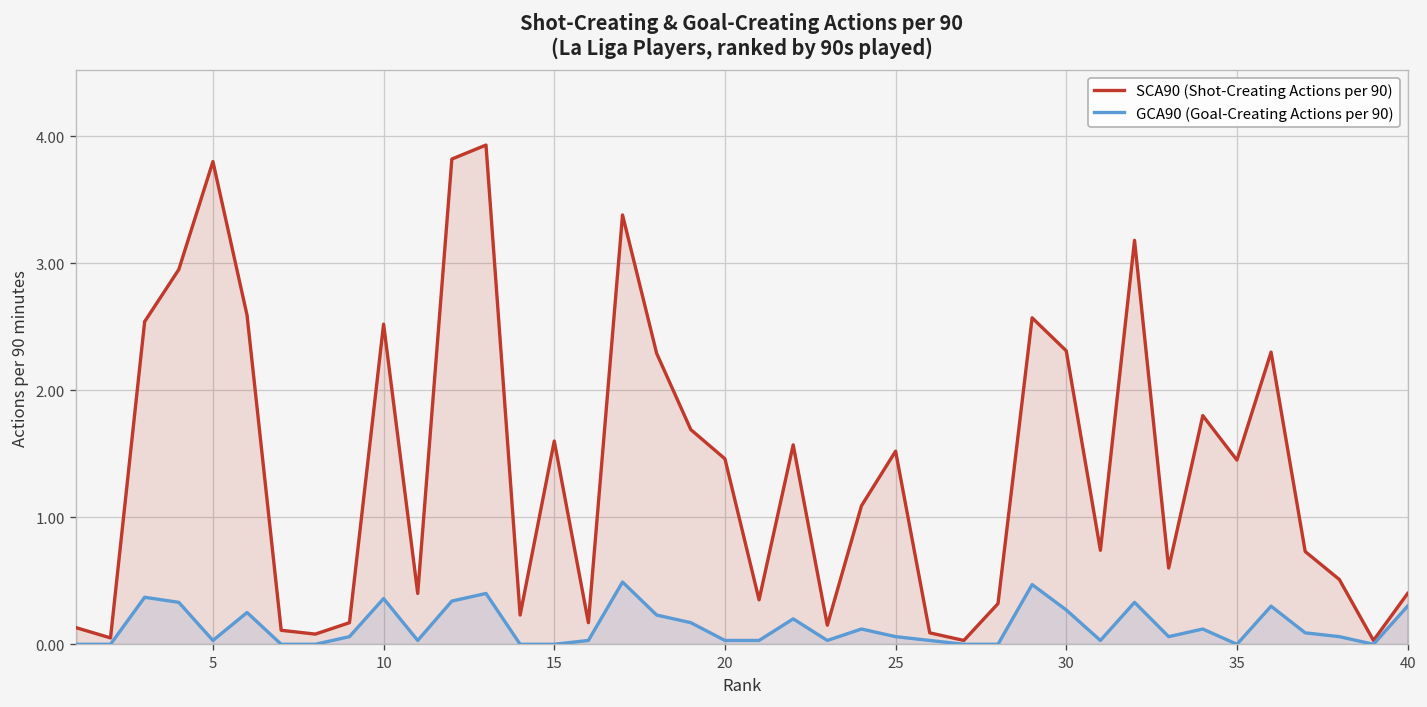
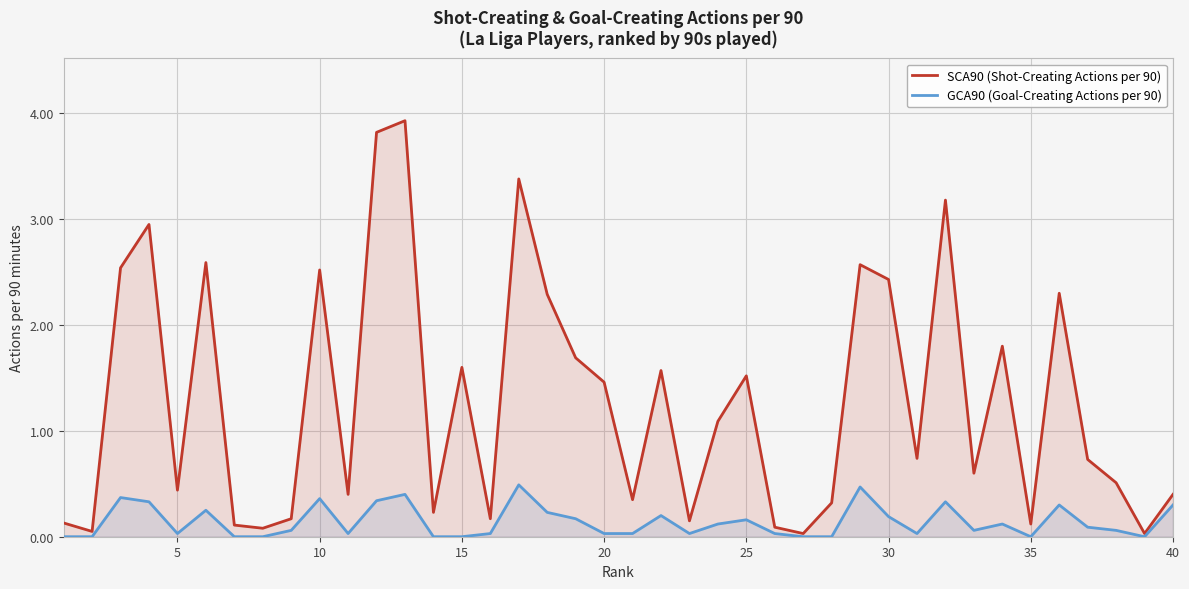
  {
    "SCA90 (Shot-Creating Actions per 90)": {
-     "5": 3.80,
+     "5": 0.44,
      "10": 2.52,
      "15": 1.60,
      "20": 1.46,
      "25": 1.52,
-     "30": 2.31,
-     "35": 1.45,
+     "30": 2.43,
+     "35": 0.12,
      "40": 0.40
    },
    "GCA90 (Goal-Creating Actions per 90)": {
      "5": 0.03,
      "10": 0.36,
      "15": 0.00,
      "20": 0.03,
-     "25": 0.06,
-     "30": 0.27,
+     "25": 0.16,
+     "30": 0.19,
      "35": 0.00,
      "40": 0.30
    }
  }
